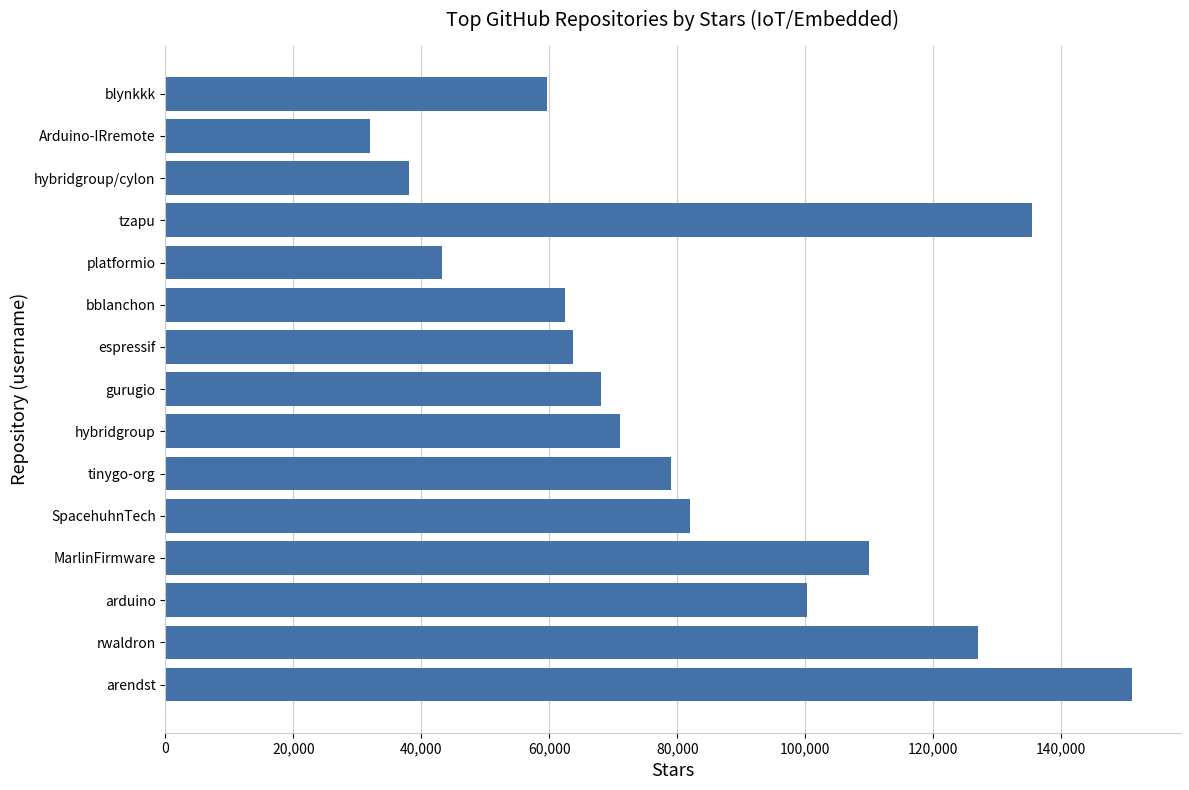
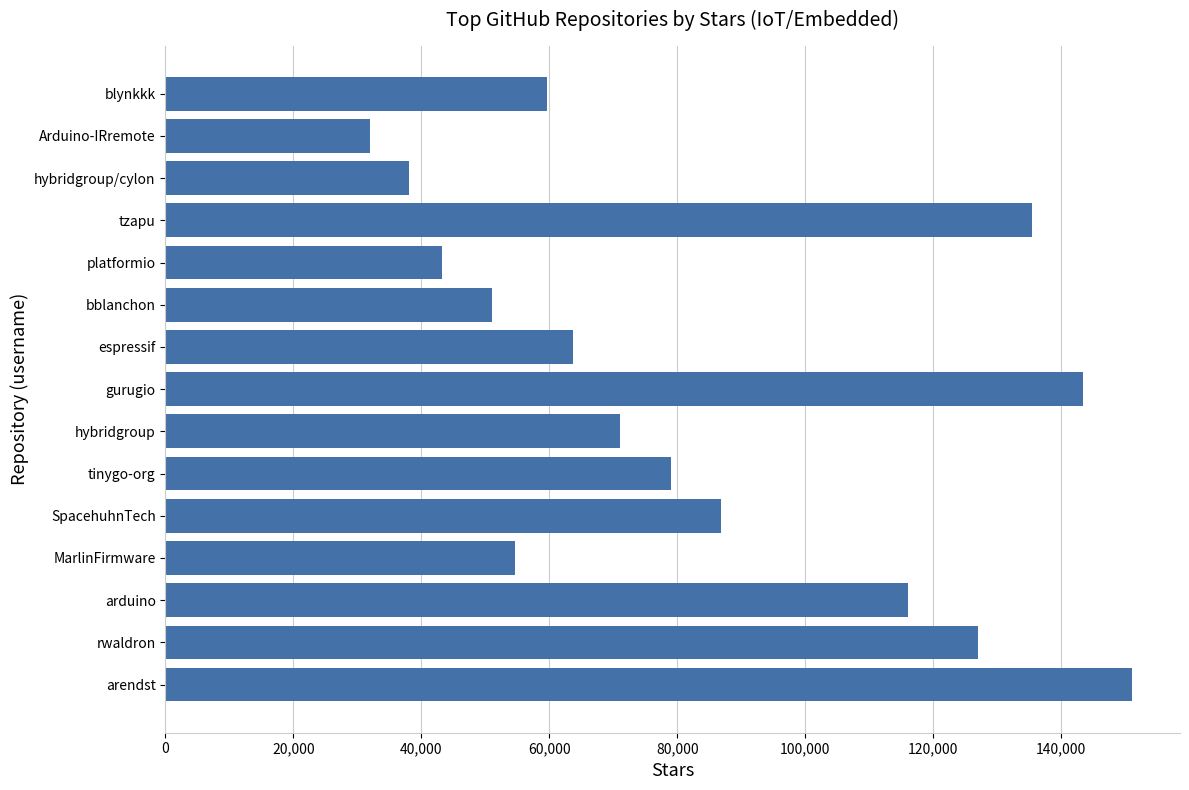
  {
    "blynkkk": "60,000",
    "Arduino-IRremote": "32,000",
    "hybridgroup/cylon": "38,000",
    "tzapu": "135,000",
    "platformio": "43,000",
-   "bblanchon": "62,000",
+   "bblanchon": "51,000",
    "espressif": "64,000",
-   "gurugio": "68,000",
+   "gurugio": "143,000",
    "hybridgroup": "71,000",
    "tinygo-org": "79,000",
-   "SpacehuhnTech": "82,000",
-   "MarlinFirmware": "110,000",
-   "arduino": "100,000",
+   "SpacehuhnTech": "87,000",
+   "MarlinFirmware": "55,000",
+   "arduino": "116,000",
    "rwaldron": "127,000",
    "arendst": "151,000"
  }
